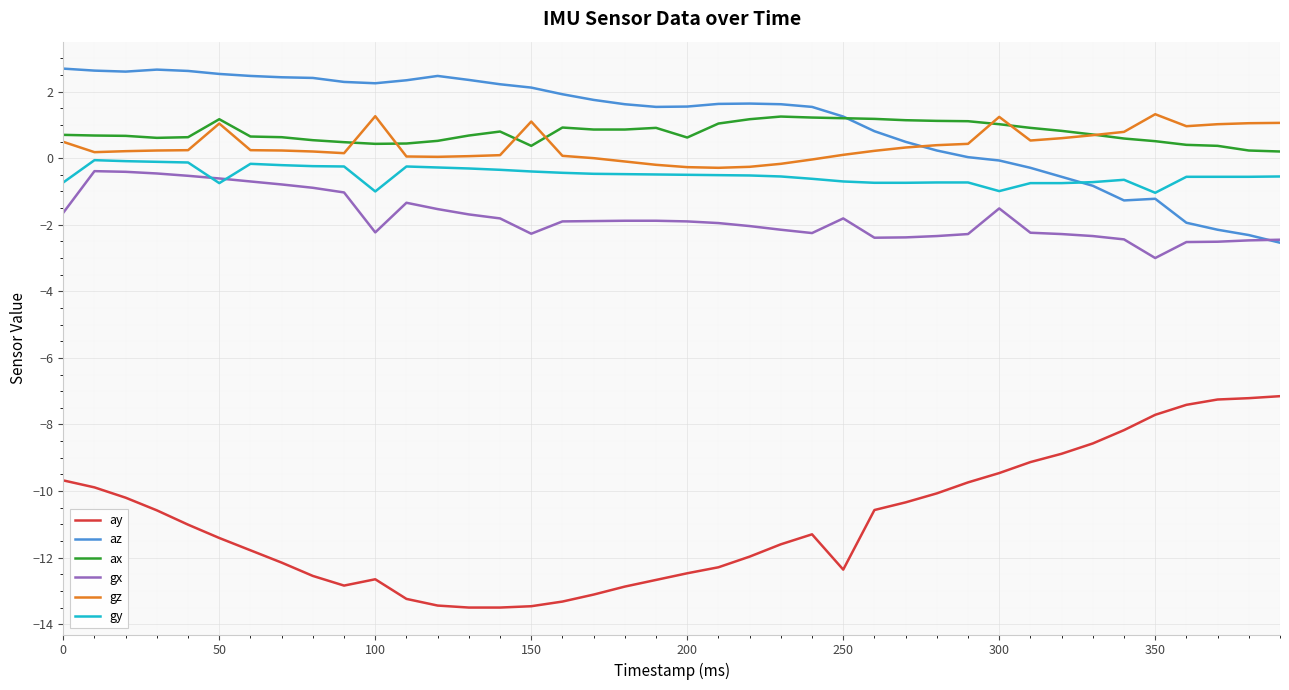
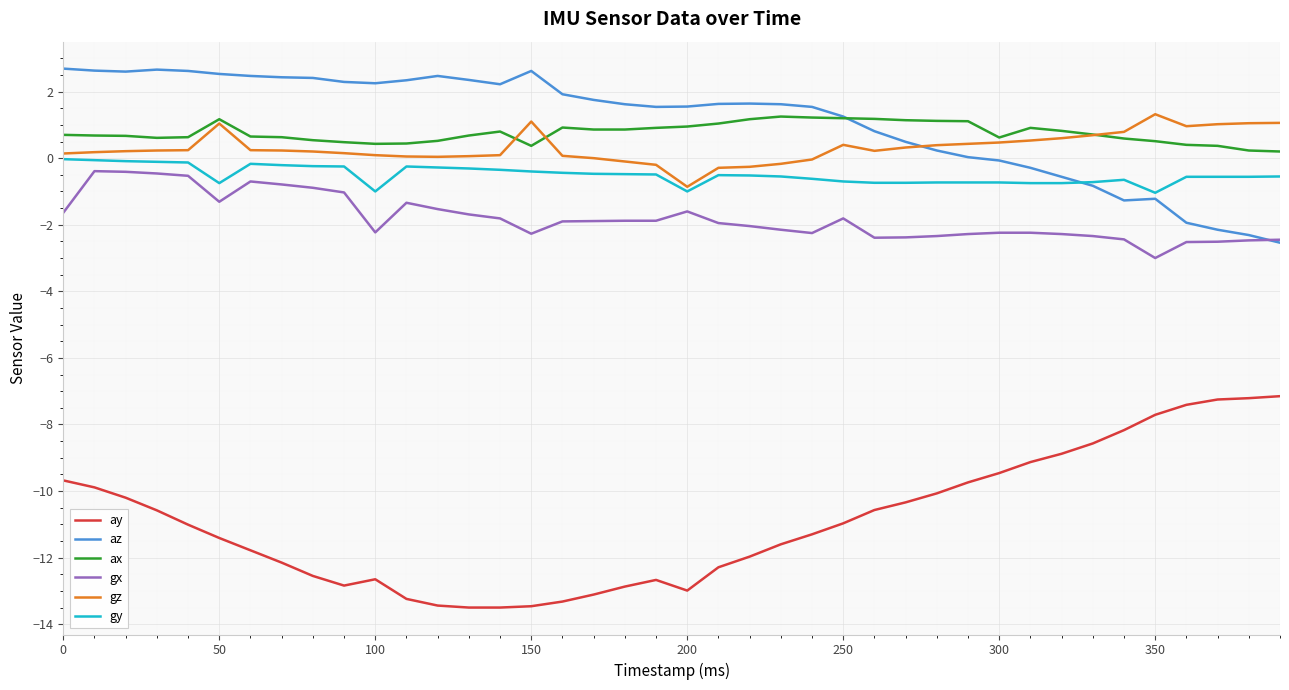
  {
    "ay": {
      "0": -9.7,
      "50": -11.4,
      "100": -12.7,
      "150": -13.5,
-     "200": -12.5,
-     "250": -12.4,
+     "200": -13.0,
+     "250": -11.0,
      "300": -9.5,
      "350": -7.7
    },
    "az": {
      "0": 2.7,
      "50": 2.5,
      "100": 2.3,
-     "150": 2.1,
+     "150": 2.6,
      "200": 1.6,
      "300": -0.1,
      "350": -1.2
    },
    "ax": {
      "0": 0.7,
      "50": 1.2,
      "100": 0.4,
      "150": 0.4,
-     "200": 0.6,
-     "300": 1.0,
+     "200": 1.0,
+     "300": 0.6,
      "350": 0.5
    },
    "gx": {
      "0": -1.6,
-     "50": -0.6,
+     "50": -1.3,
      "100": -2.2,
      "150": -2.3,
-     "200": -1.9,
+     "200": -1.6,
      "250": -1.8,
-     "300": -1.5,
+     "300": -2.2,
      "350": -3.0
    },
    "gz": {
-     "0": 0.5,
+     "0": 0.1,
      "50": 1.0,
-     "100": 1.3,
+     "100": 0.1,
      "150": 1.1,
-     "200": -0.3,
-     "250": 0.1,
-     "300": 1.2,
+     "200": -0.9,
+     "250": 0.4,
+     "300": 0.5,
      "350": 1.3
    },
    "gy": {
-     "0": -0.7,
+     "0": 0.0,
      "50": -0.8,
      "100": -1.0,
      "150": -0.4,
-     "200": -0.5,
+     "200": -1.0,
      "250": -0.7,
-     "300": -1.0,
+     "300": -0.7,
      "350": -1.0
    }
  }
